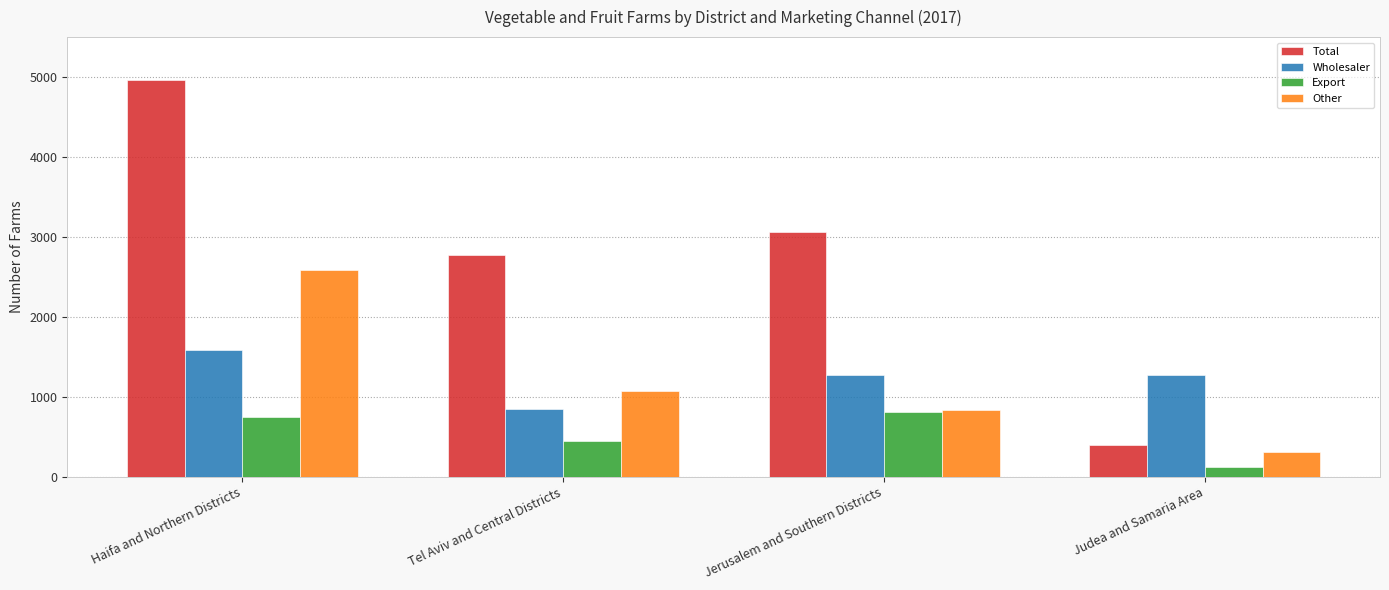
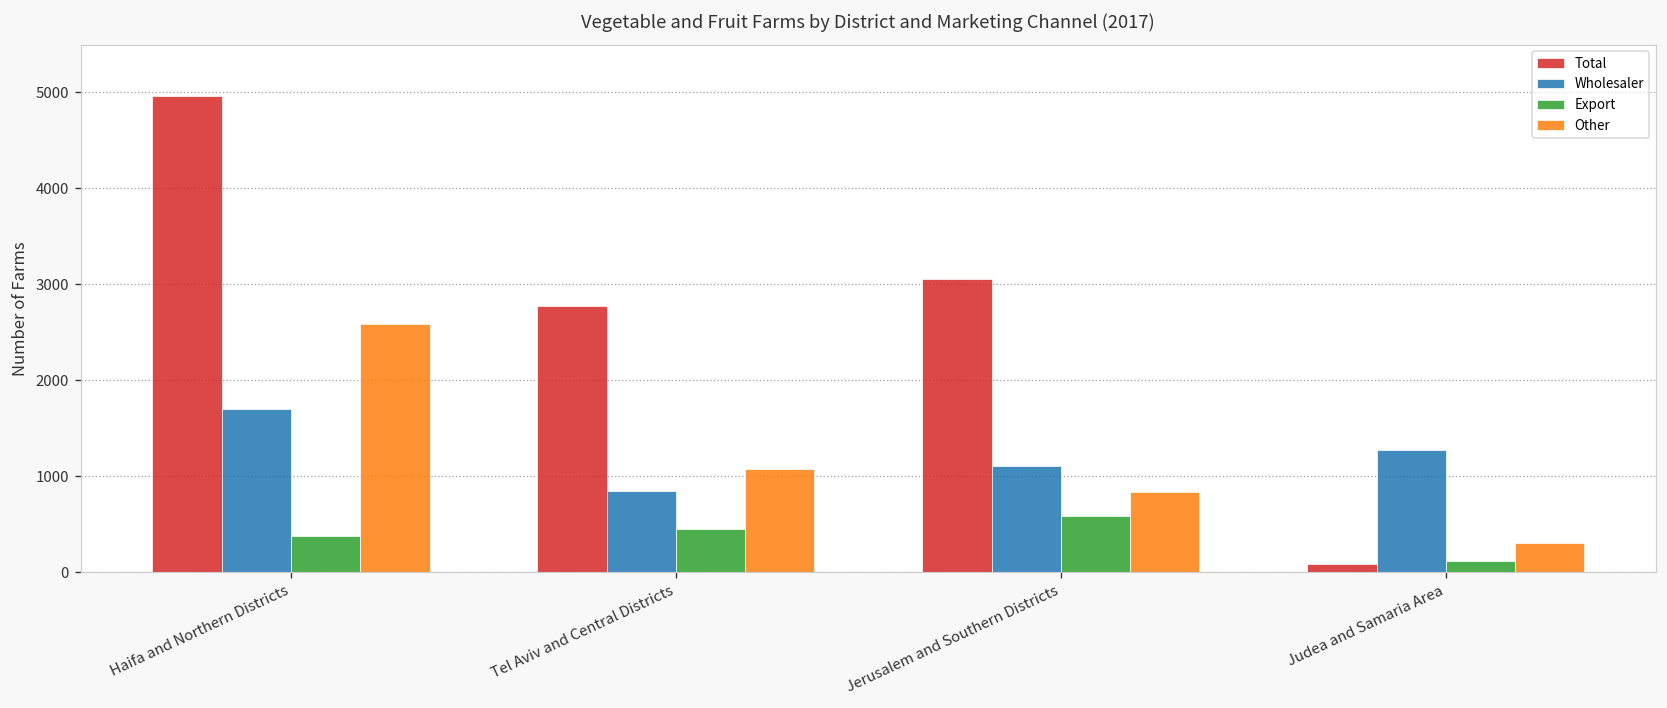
  {
    "Total": {
      "Haifa and Northern Districts": 5000,
      "Tel Aviv and Central Districts": 2800,
      "Jerusalem and Southern Districts": 3100,
-     "Judea and Samaria Area": 400
+     "Judea and Samaria Area": 100
    },
    "Wholesaler": {
-     "Haifa and Northern Districts": 1600,
+     "Haifa and Northern Districts": 1700,
      "Tel Aviv and Central Districts": 800,
-     "Jerusalem and Southern Districts": 1300,
+     "Jerusalem and Southern Districts": 1100,
      "Judea and Samaria Area": 1300
    },
    "Export": {
-     "Haifa and Northern Districts": 700,
+     "Haifa and Northern Districts": 400,
      "Tel Aviv and Central Districts": 500,
-     "Jerusalem and Southern Districts": 800,
+     "Jerusalem and Southern Districts": 600,
      "Judea and Samaria Area": 100
    },
    "Other": {
      "Haifa and Northern Districts": 2600,
      "Tel Aviv and Central Districts": 1100,
      "Jerusalem and Southern Districts": 800,
      "Judea and Samaria Area": 300
    }
  }
